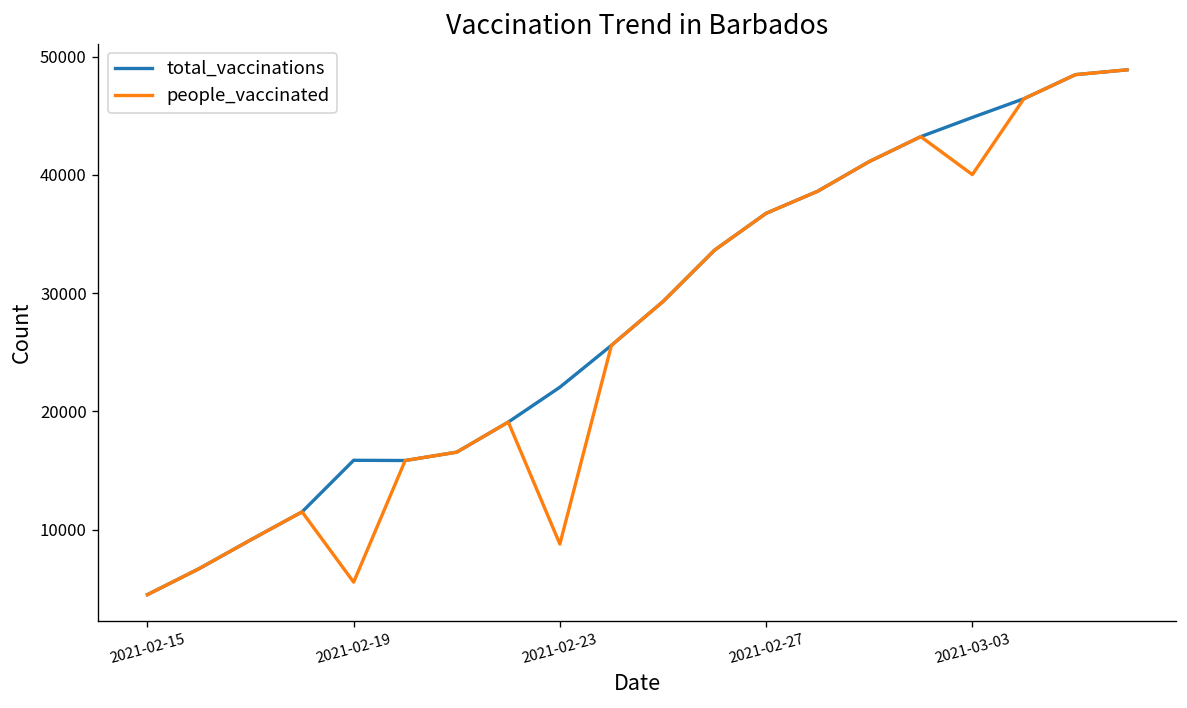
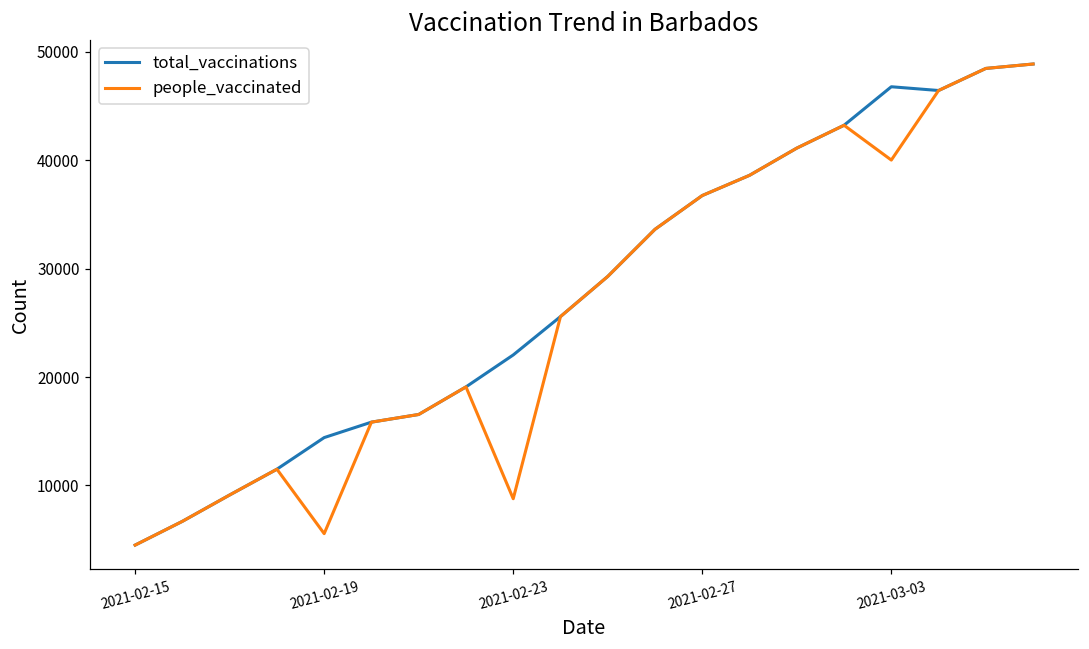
  {
    "total_vaccinations": {
-     "2021-02-19": 16000,
+     "2021-02-19": 14000,
      "2021-02-23": 22000,
-     "2021-03-03": 45000
+     "2021-03-03": 47000
    },
    "people_vaccinated": {
      "2021-02-19": 6000,
      "2021-02-23": 9000,
      "2021-03-03": 40000
    }
  }
